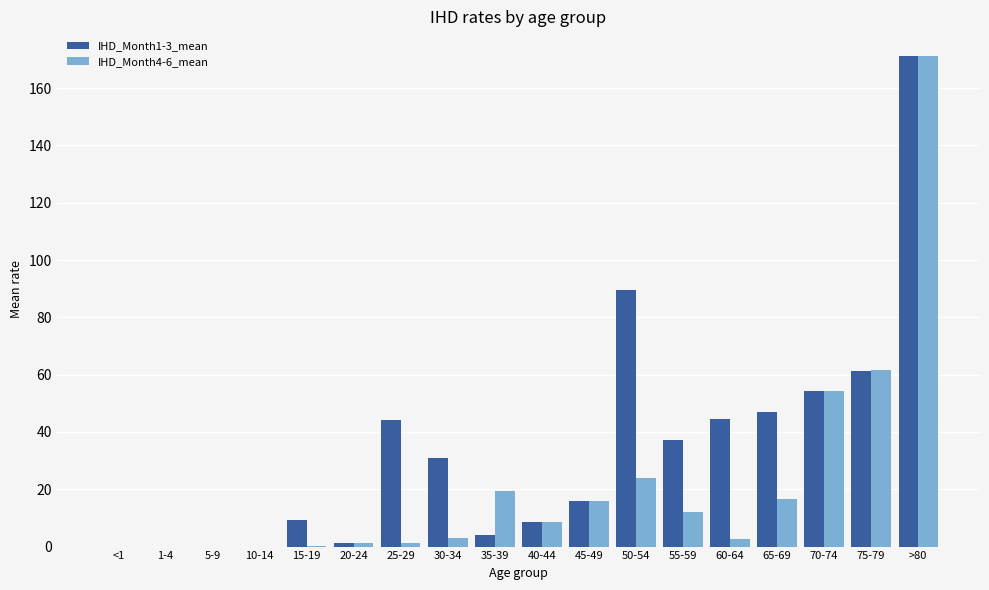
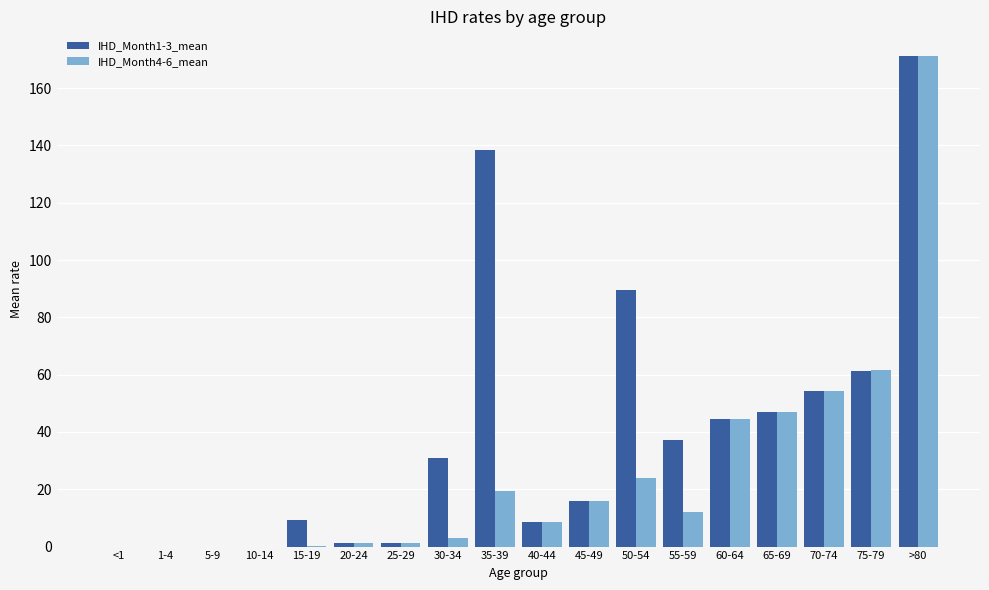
  {
    "IHD_Month1-3_mean": {
      "<1": 0,
      "1-4": 0,
      "5-9": 0,
      "10-14": 0,
      "15-19": 9,
      "20-24": 1,
-     "25-29": 44,
+     "25-29": 1,
      "30-34": 31,
-     "35-39": 4,
+     "35-39": 138,
      "40-44": 9,
      "45-49": 16,
      "50-54": 89,
      "55-59": 37,
      "60-64": 45,
      "65-69": 47,
      "70-74": 54,
      "75-79": 61,
      ">80": 171
    },
    "IHD_Month4-6_mean": {
      "<1": 0,
      "1-4": 0,
      "5-9": 0,
      "10-14": 0,
      "20-24": 1,
      "25-29": 1,
      "30-34": 3,
      "35-39": 20,
      "40-44": 9,
      "45-49": 16,
      "50-54": 24,
      "55-59": 12,
-     "60-64": 3,
-     "65-69": 16,
+     "60-64": 45,
+     "65-69": 47,
      "70-74": 54,
      "75-79": 62,
      ">80": 171
    }
  }
